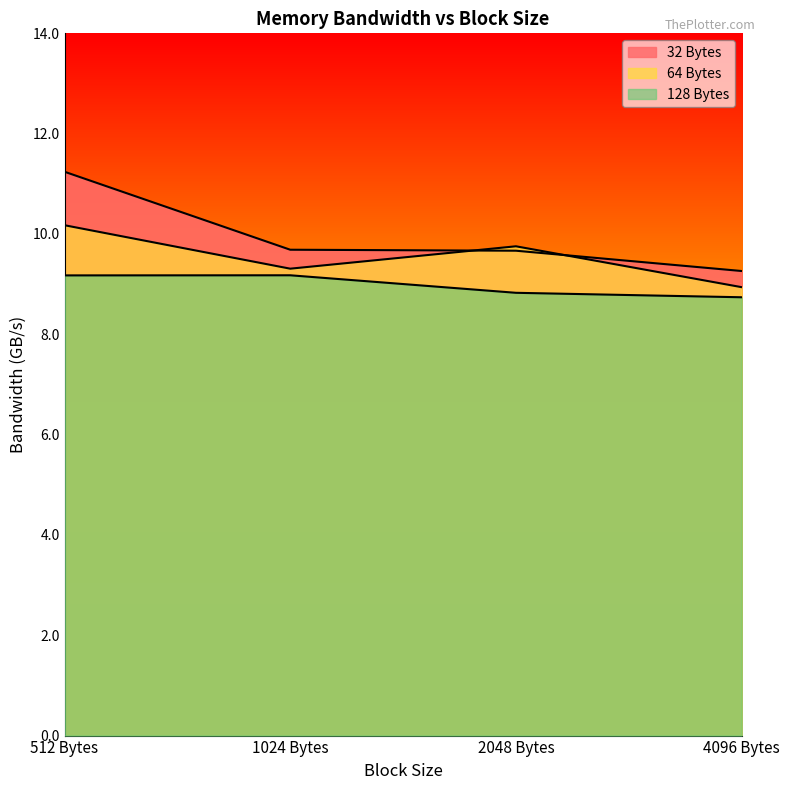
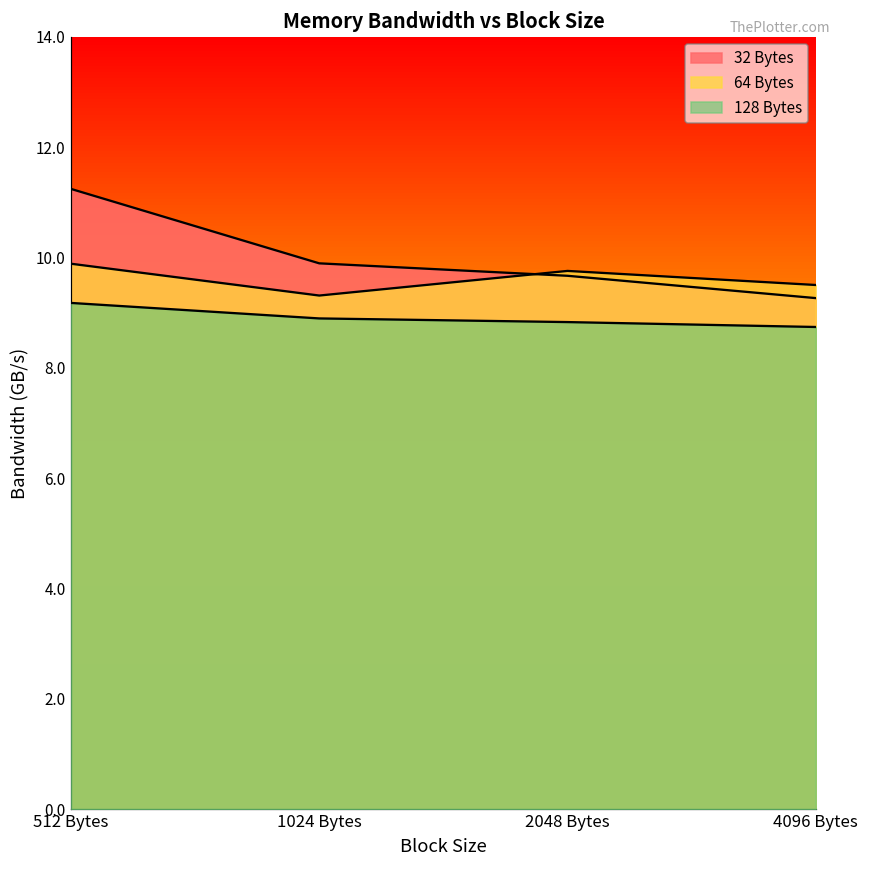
  {
    "32 Bytes": {
      "512 Bytes": 11.2,
-     "1024 Bytes": 9.7,
+     "1024 Bytes": 9.9,
      "2048 Bytes": 9.7,
      "4096 Bytes": 9.3
    },
    "64 Bytes": {
-     "512 Bytes": 10.2,
+     "512 Bytes": 9.9,
      "1024 Bytes": 9.3,
      "2048 Bytes": 9.8,
-     "4096 Bytes": 8.9
+     "4096 Bytes": 9.5
    },
    "128 Bytes": {
      "512 Bytes": 9.2,
-     "1024 Bytes": 9.2,
+     "1024 Bytes": 8.9,
      "2048 Bytes": 8.8,
      "4096 Bytes": 8.7
    }
  }
